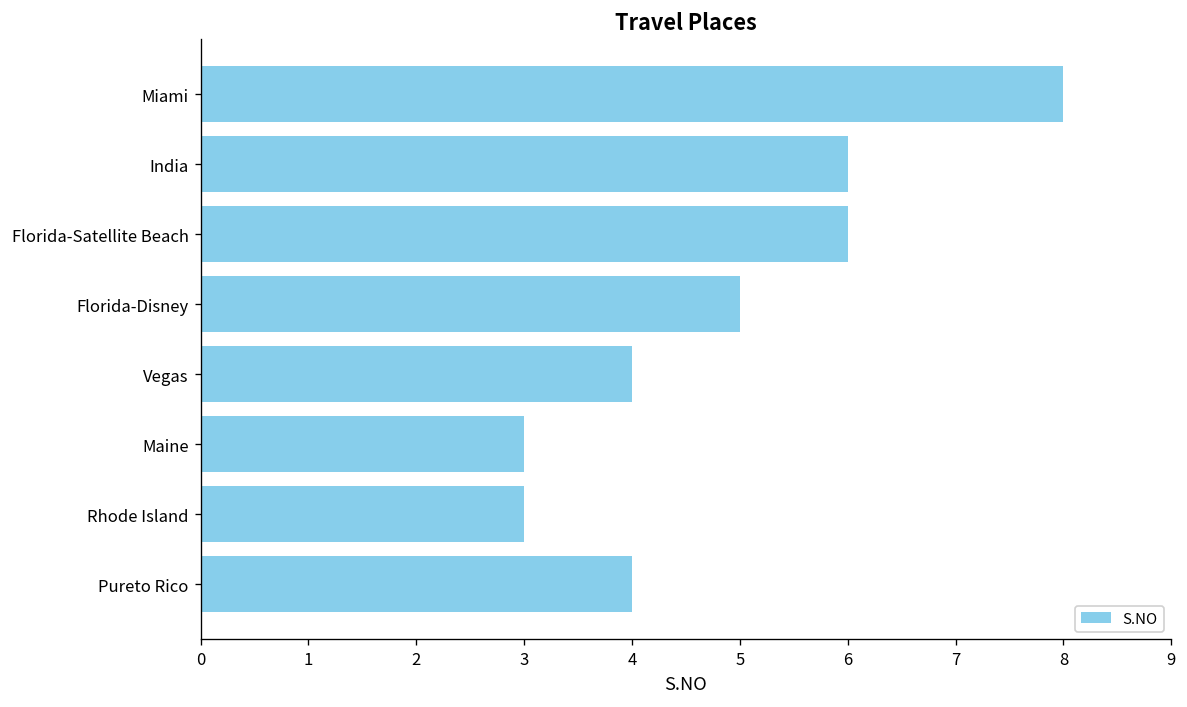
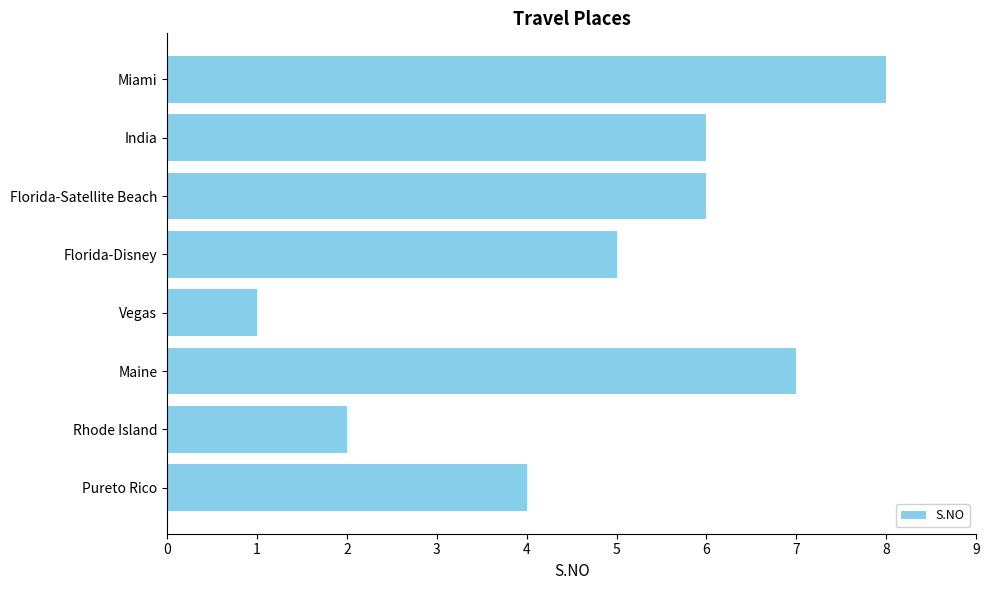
  {
    "Miami": 8,
    "India": 6,
    "Florida-Satellite Beach": 6,
    "Florida-Disney": 5,
-   "Vegas": 4,
-   "Maine": 3,
-   "Rhode Island": 3,
+   "Vegas": 1,
+   "Maine": 7,
+   "Rhode Island": 2,
    "Pureto Rico": 4
  }
